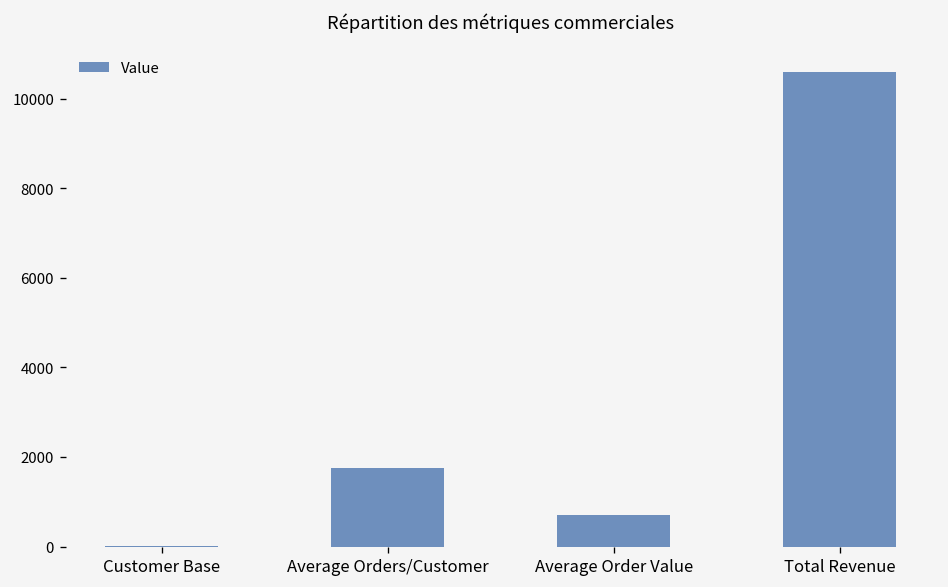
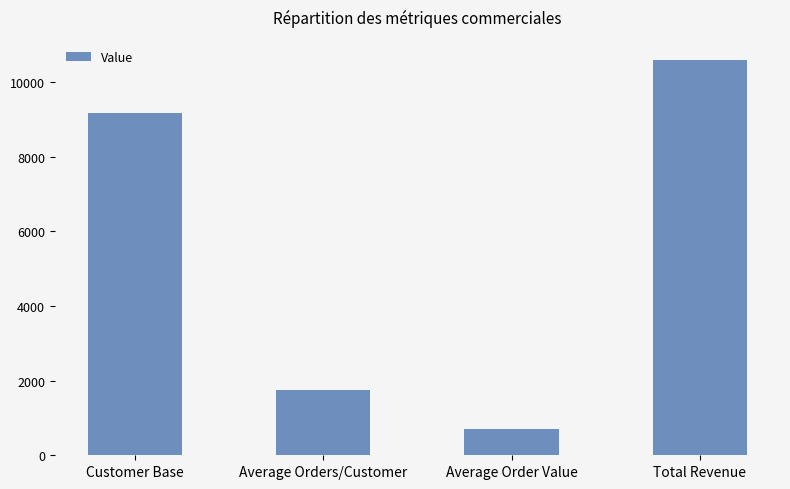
  {
-   "Customer Base": 0,
+   "Customer Base": 9200,
    "Average Orders/Customer": 1700,
    "Average Order Value": 700,
    "Total Revenue": 10600
  }
